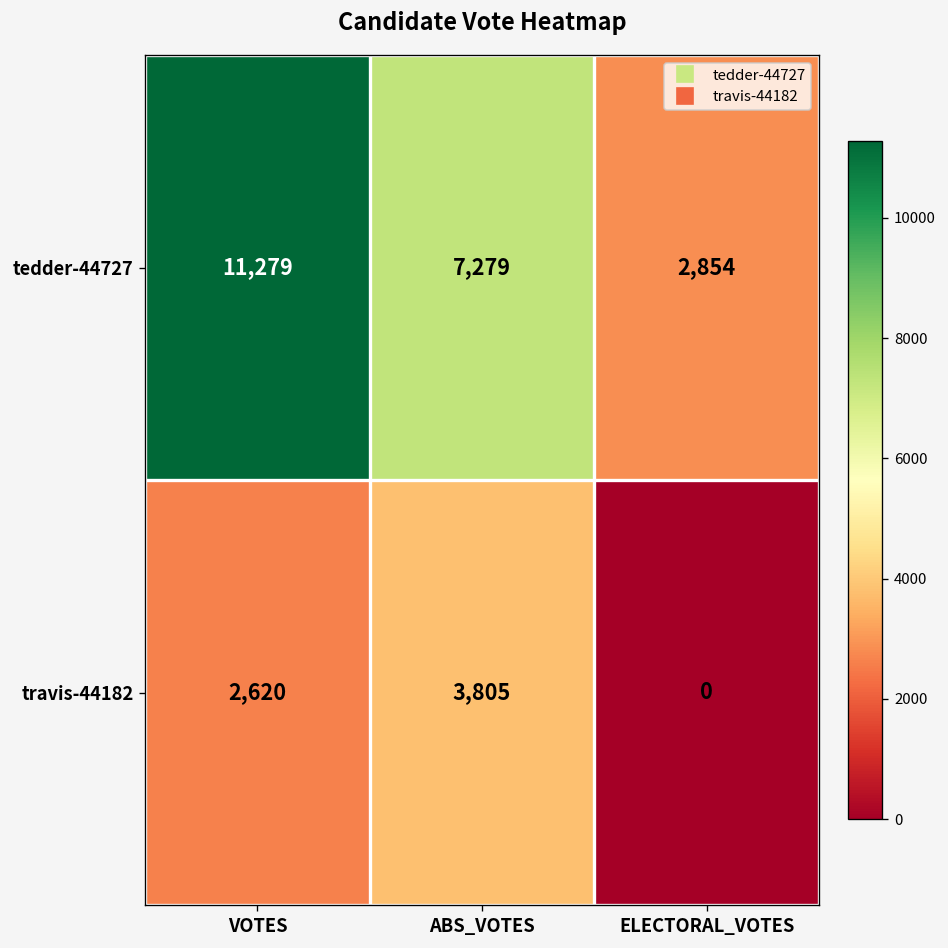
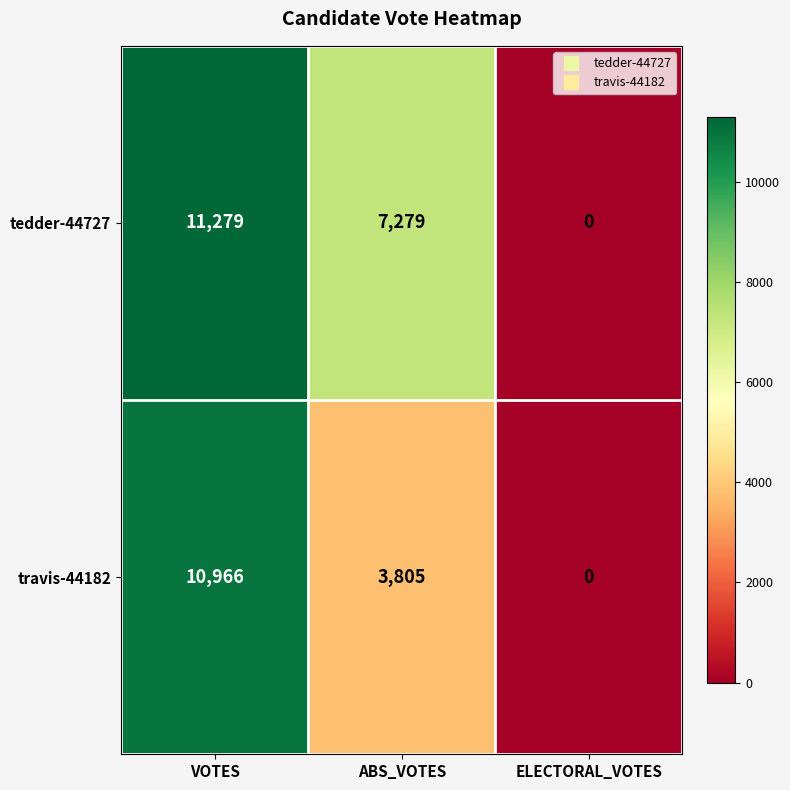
  {
    "tedder-44727": {
      "VOTES": "11,279",
      "ABS_VOTES": "7,279",
-     "ELECTORAL_VOTES": "2,854"
+     "ELECTORAL_VOTES": "0"
    },
    "travis-44182": {
-     "VOTES": "2,620",
+     "VOTES": "10,966",
      "ABS_VOTES": "3,805",
      "ELECTORAL_VOTES": "0"
    }
  }
